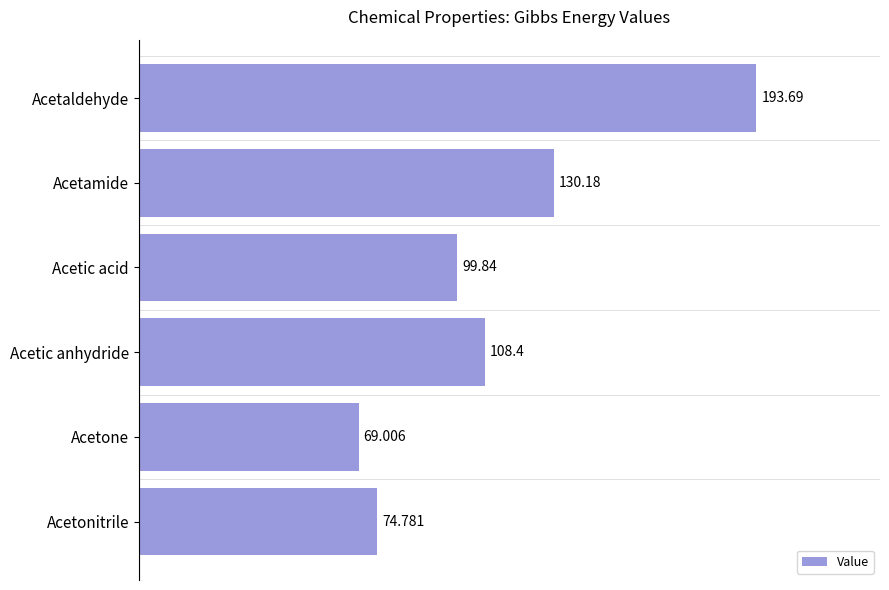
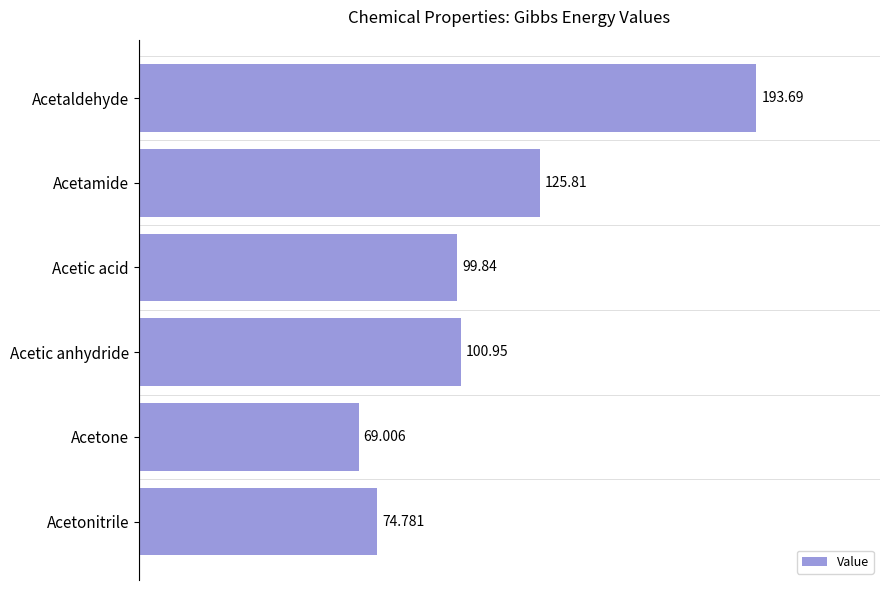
  {
    "Acetaldehyde": 193.69,
-   "Acetamide": 130.18,
+   "Acetamide": 125.81,
    "Acetic acid": 99.84,
-   "Acetic anhydride": 108.4,
+   "Acetic anhydride": 100.95,
    "Acetone": 69.006,
    "Acetonitrile": 74.781
  }
